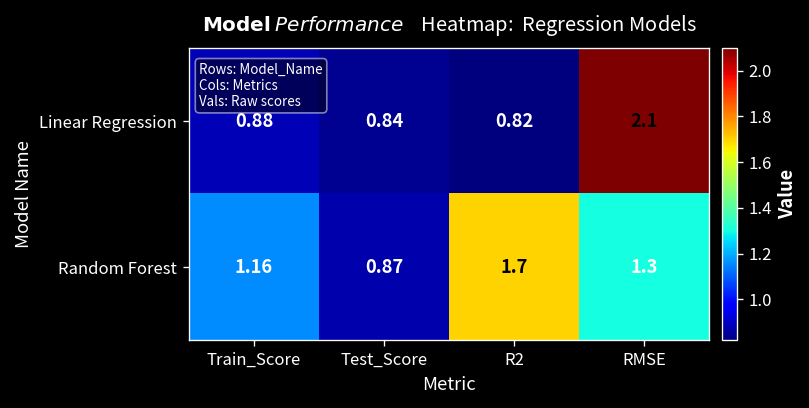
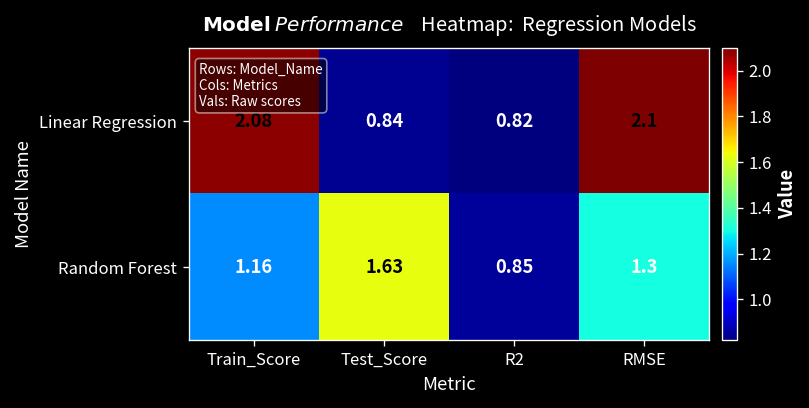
  {
    "Linear Regression": {
-     "Train_Score": 0.88,
+     "Train_Score": 2.08,
      "Test_Score": 0.84,
      "R2": 0.82,
      "RMSE": 2.1
    },
    "Random Forest": {
      "Train_Score": 1.16,
-     "Test_Score": 0.87,
-     "R2": 1.7,
+     "Test_Score": 1.63,
+     "R2": 0.85,
      "RMSE": 1.3
    }
  }
